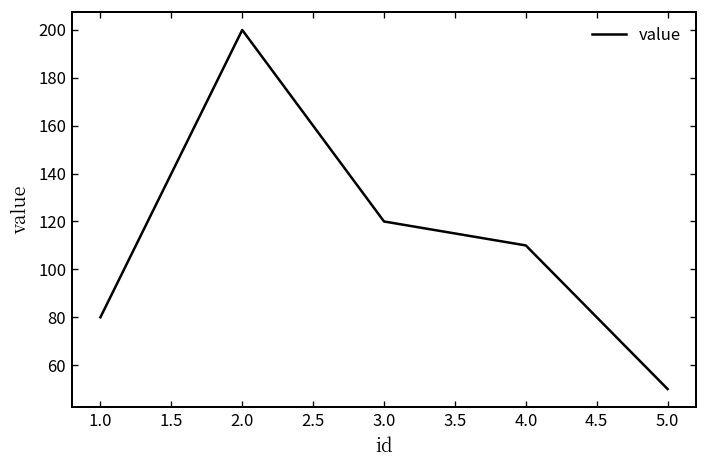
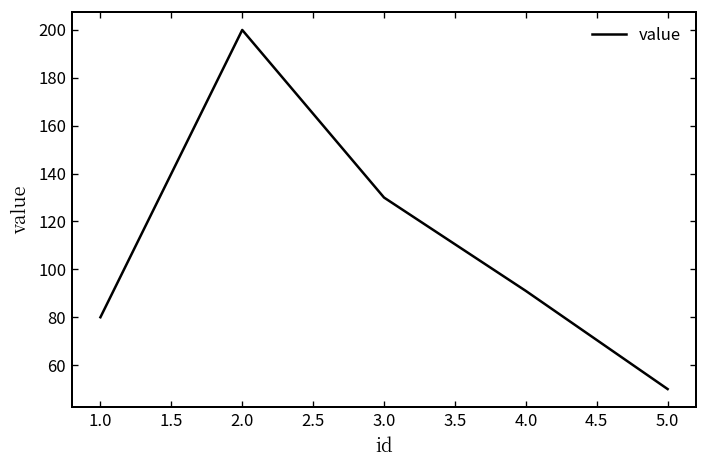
  {
    "1.0": 80,
    "2.0": 200,
-   "3.0": 120,
-   "4.0": 110,
+   "3.0": 130,
+   "4.0": 91,
    "5.0": 50
  }
